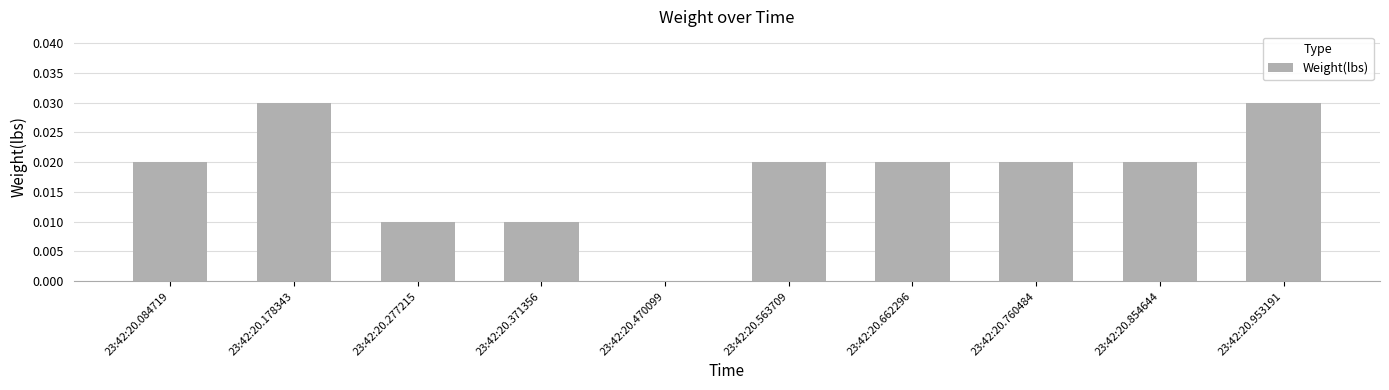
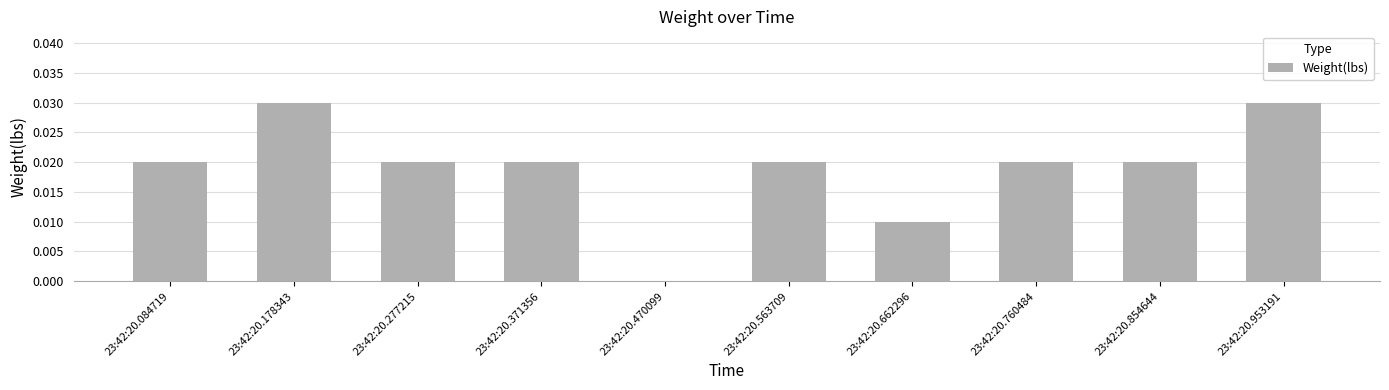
  {
    "23:42:20.084719": 0.02,
    "23:42:20.178343": 0.03,
-   "23:42:20.277215": 0.01,
-   "23:42:20.371356": 0.01,
+   "23:42:20.277215": 0.02,
+   "23:42:20.371356": 0.02,
    "23:42:20.470099": 0.00,
    "23:42:20.563709": 0.02,
-   "23:42:20.662296": 0.02,
+   "23:42:20.662296": 0.01,
    "23:42:20.760484": 0.02,
    "23:42:20.854644": 0.02,
    "23:42:20.953191": 0.03
  }
